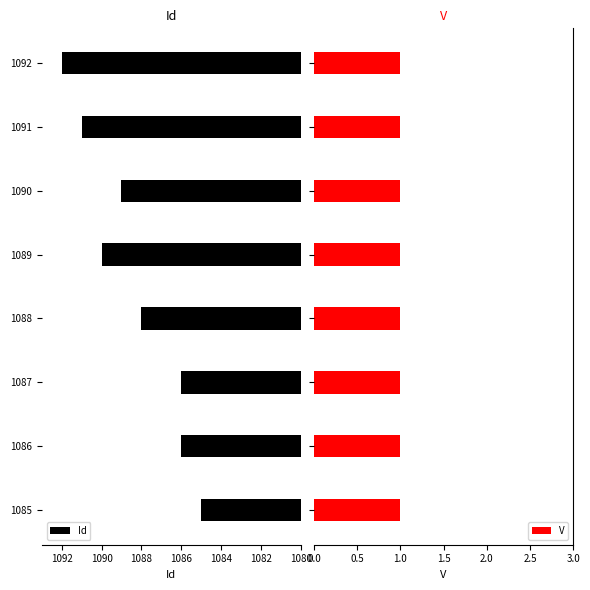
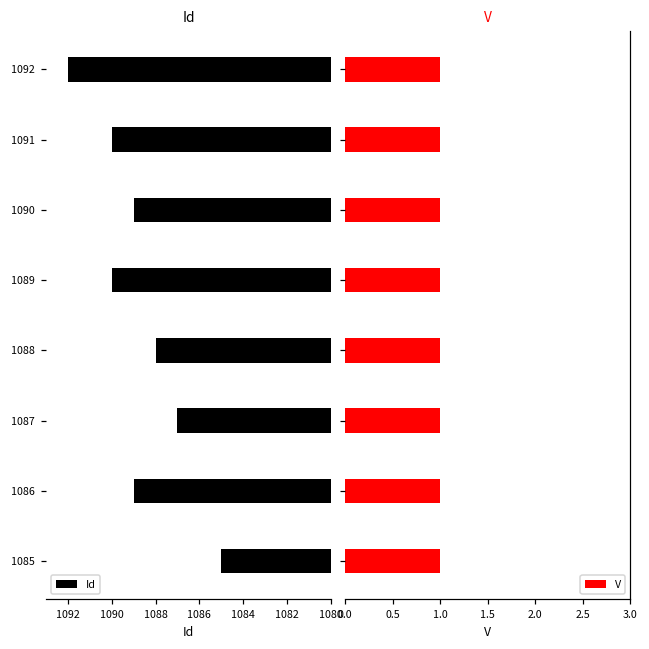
  {
    "Id": {
      "1092": 1092,
-     "1091": 1091,
+     "1091": 1090,
      "1090": 1089,
      "1089": 1090,
      "1088": 1088,
-     "1087": 1086,
-     "1086": 1086,
+     "1087": 1087,
+     "1086": 1089,
      "1085": 1085
    }
  }
